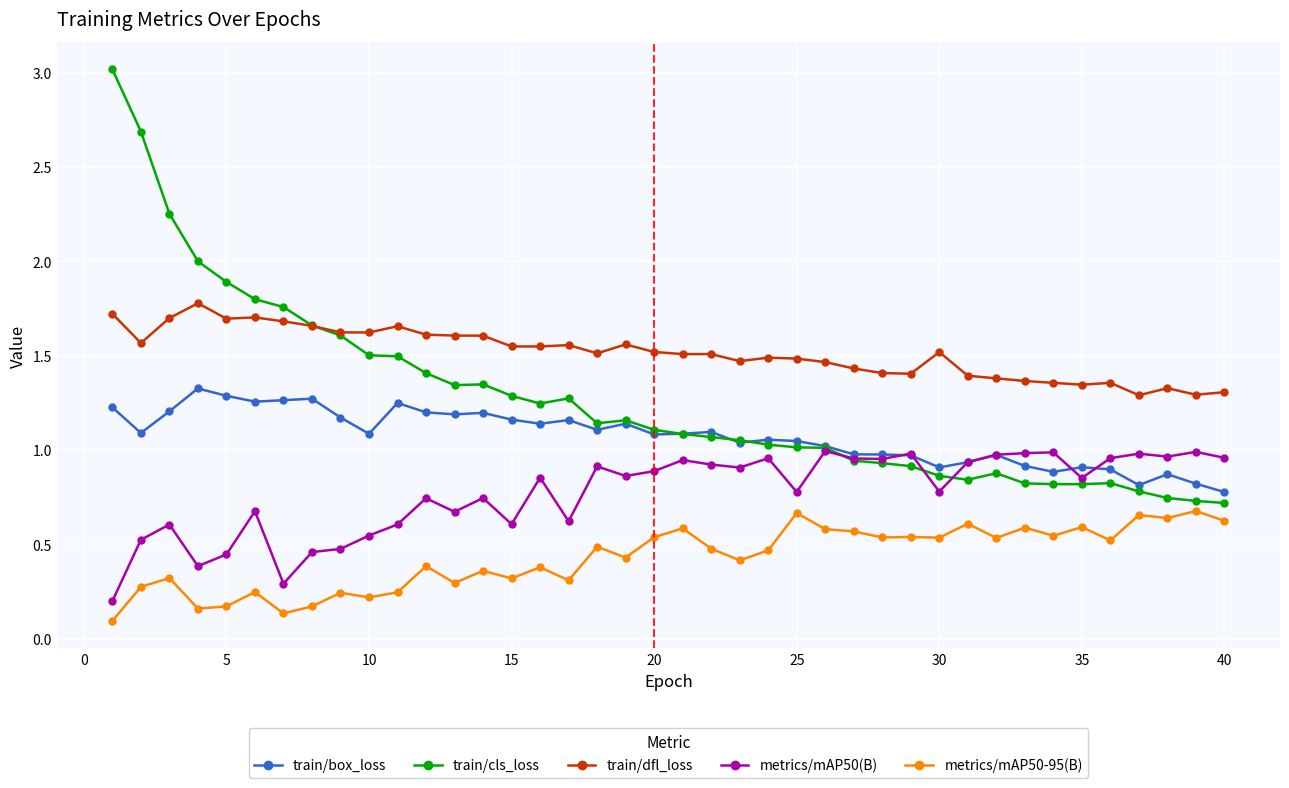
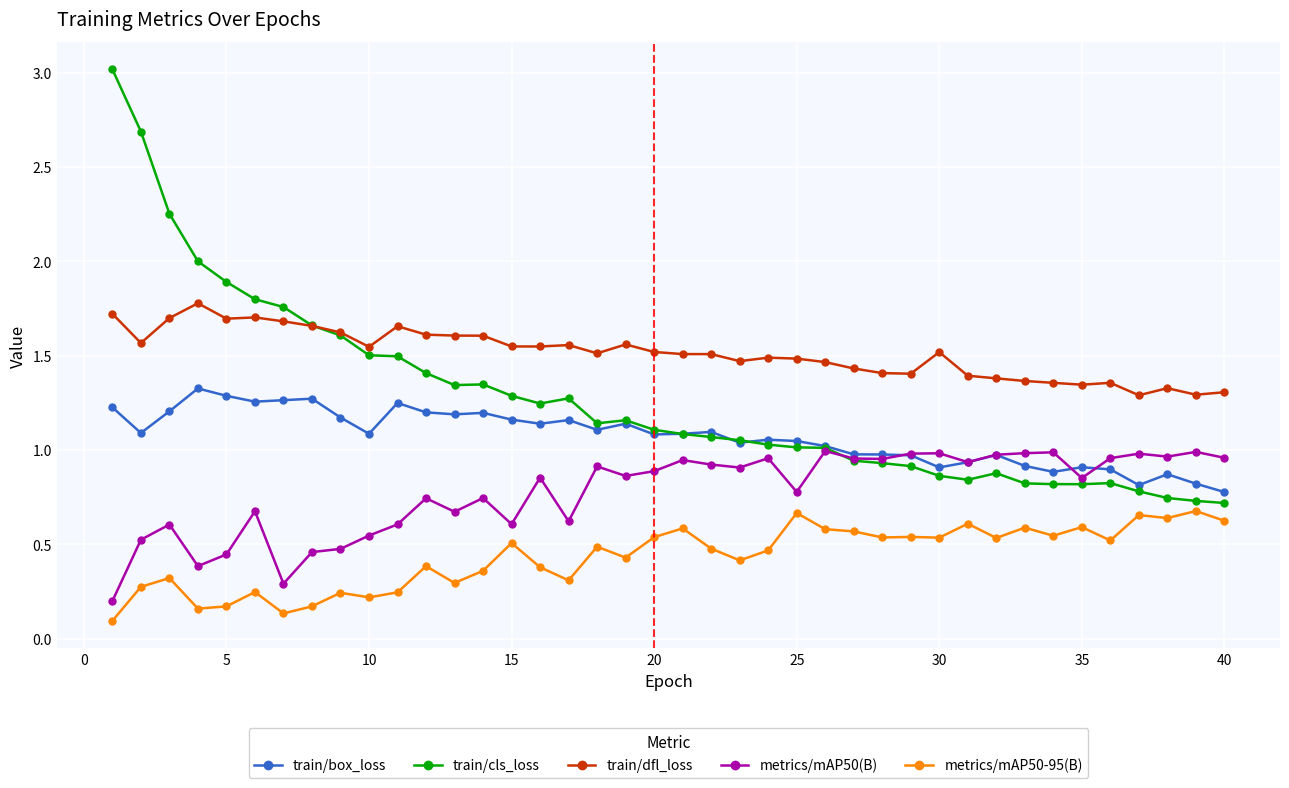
  {
    "train/box_loss": {
      "5": 1.29,
      "10": 1.09,
      "15": 1.16,
      "20": 1.08,
      "25": 1.05,
      "30": 0.91,
      "35": 0.91,
      "40": 0.78
    },
    "train/cls_loss": {
      "5": 1.89,
      "10": 1.50,
      "15": 1.29,
      "20": 1.11,
      "25": 1.01,
      "30": 0.86,
      "35": 0.82,
      "40": 0.72
    },
    "train/dfl_loss": {
      "5": 1.70,
-     "10": 1.62,
+     "10": 1.55,
      "15": 1.55,
      "20": 1.52,
      "25": 1.48,
      "30": 1.52,
      "35": 1.35,
      "40": 1.31
    },
    "metrics/mAP50(B)": {
      "5": 0.45,
      "10": 0.55,
      "15": 0.61,
      "20": 0.89,
      "25": 0.78,
-     "30": 0.78,
+     "30": 0.98,
      "35": 0.85,
      "40": 0.96
    },
    "metrics/mAP50-95(B)": {
      "5": 0.17,
      "10": 0.22,
-     "15": 0.32,
+     "15": 0.51,
      "20": 0.54,
      "25": 0.67,
      "30": 0.54,
      "35": 0.59,
      "40": 0.63
    }
  }
